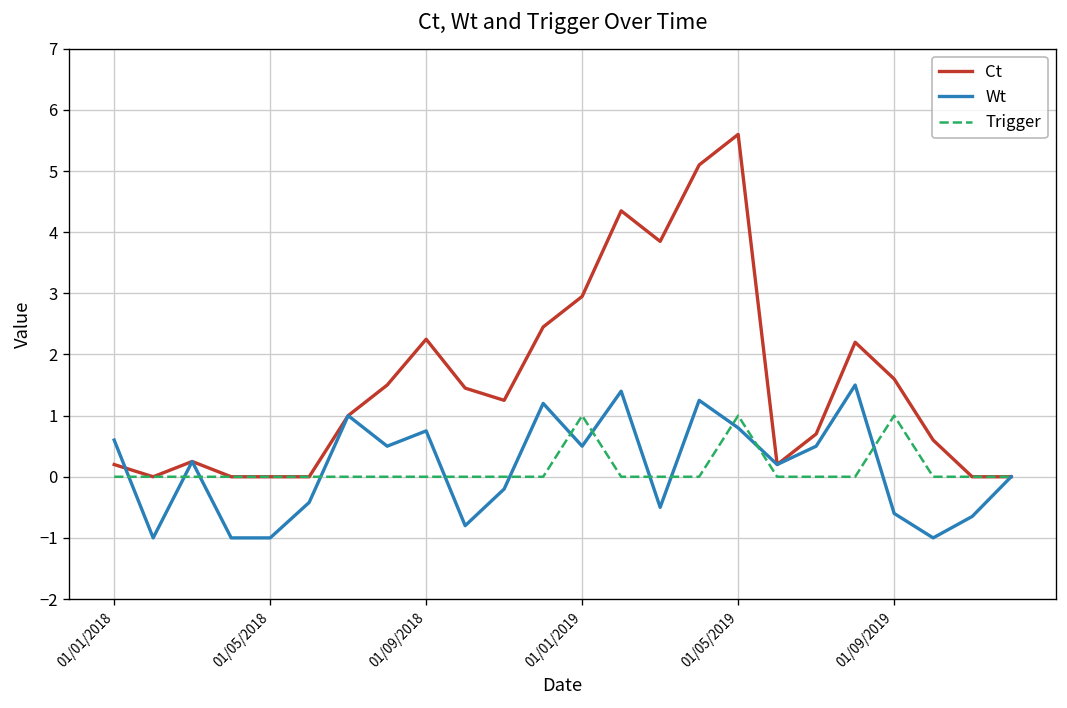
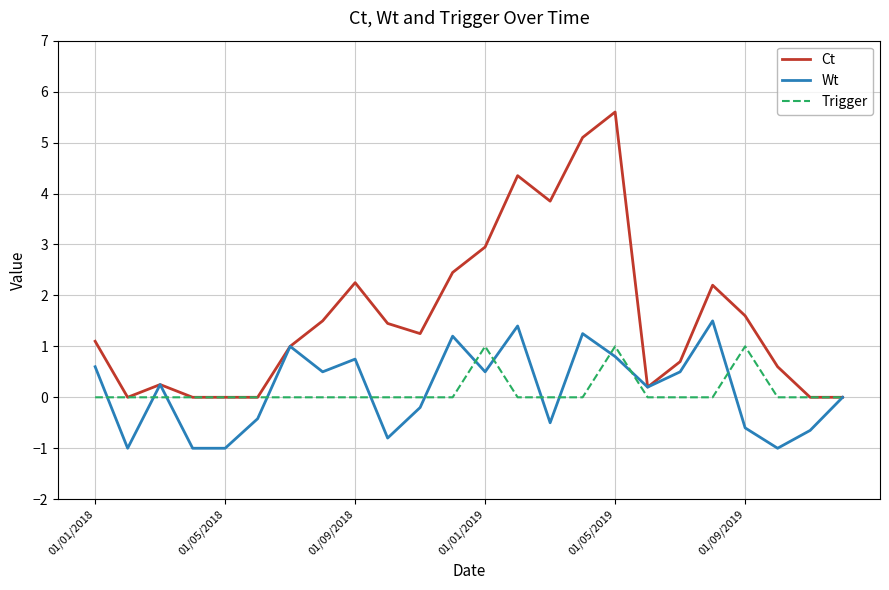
  {
    "Ct": {
-     "01/01/2018": 0.2,
+     "01/01/2018": 1.1,
      "01/09/2018": 2.3,
      "01/01/2019": 3.0,
      "01/05/2019": 5.6,
      "01/09/2019": 1.6
    },
    "Wt": {
      "01/01/2018": 0.6,
      "01/05/2018": -1.0,
      "01/09/2018": 0.8,
      "01/01/2019": 0.5,
      "01/05/2019": 0.8,
      "01/09/2019": -0.6
    },
    "Trigger": {
      "01/01/2018": 0.0,
      "01/09/2018": 0.0,
      "01/01/2019": 1.0,
      "01/05/2019": 1.0,
      "01/09/2019": 1.0
    }
  }
